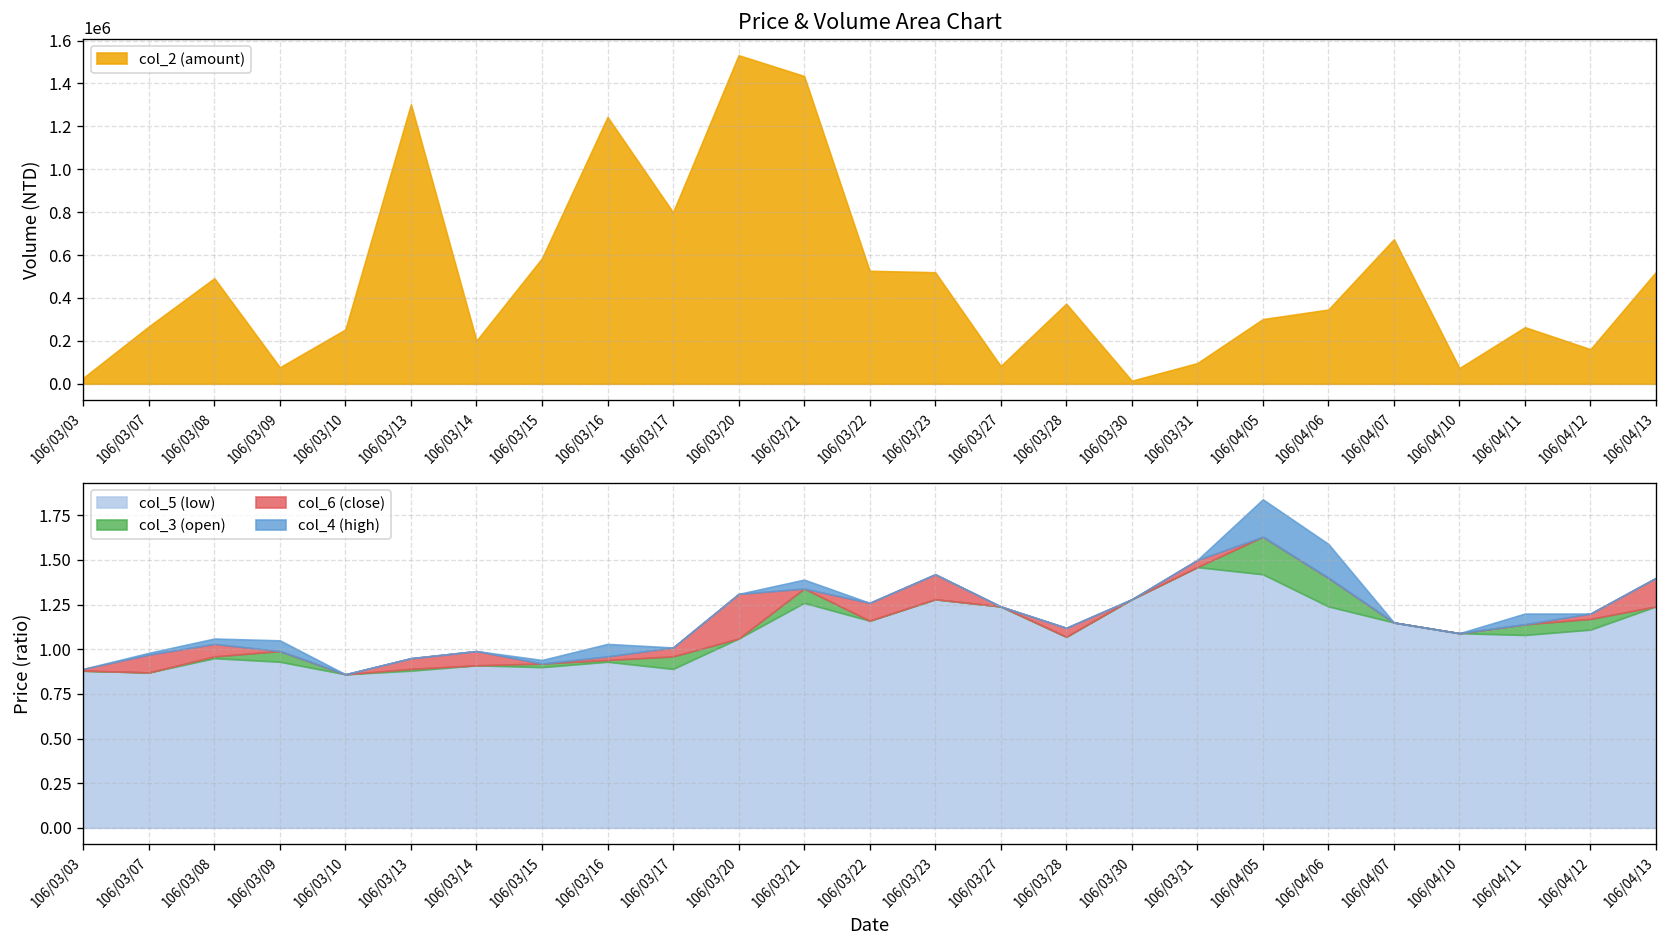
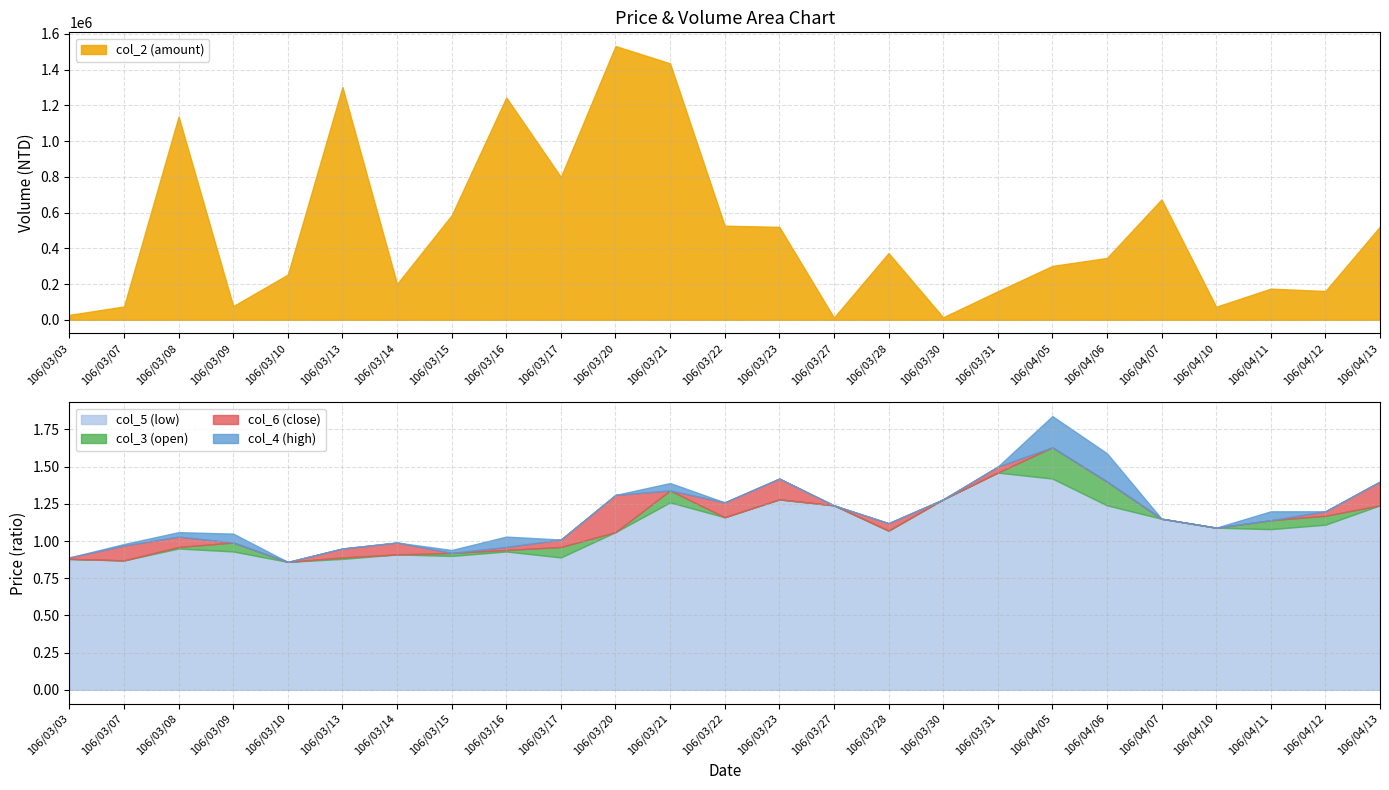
  {
    "Price & Volume Area Chart": {
      "106/03/03": 30000,
-     "106/03/07": 270000,
-     "106/03/08": 490000,
+     "106/03/07": 70000,
+     "106/03/08": 1140000,
      "106/03/09": 80000,
      "106/03/10": 250000,
      "106/03/13": 1300000,
      "106/03/14": 200000,
      "106/03/15": 580000,
      "106/03/16": 1240000,
      "106/03/17": 800000,
      "106/03/20": 1530000,
      "106/03/21": 1430000,
      "106/03/22": 530000,
      "106/03/23": 520000,
-     "106/03/27": 80000,
+     "106/03/27": 10000,
      "106/03/28": 370000,
      "106/03/30": 10000,
-     "106/03/31": 100000,
+     "106/03/31": 160000,
      "106/04/05": 300000,
      "106/04/06": 350000,
      "106/04/07": 670000,
      "106/04/10": 70000,
-     "106/04/11": 260000,
+     "106/04/11": 170000,
      "106/04/12": 160000,
      "106/04/13": 520000
    }
  }
